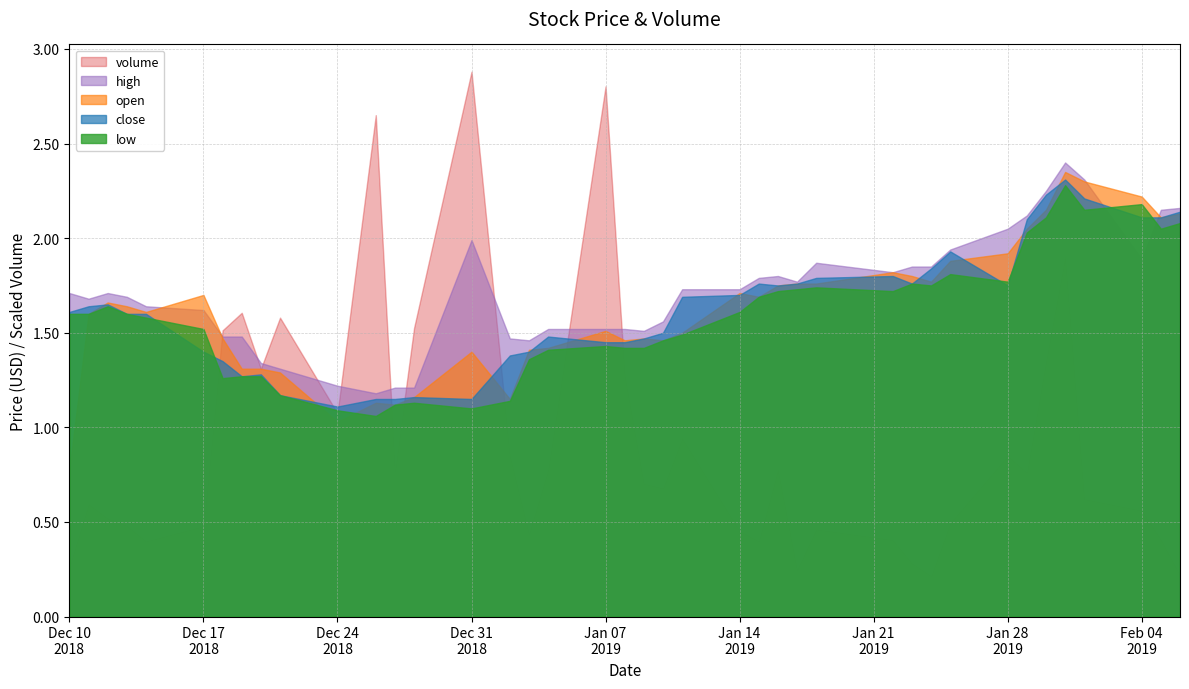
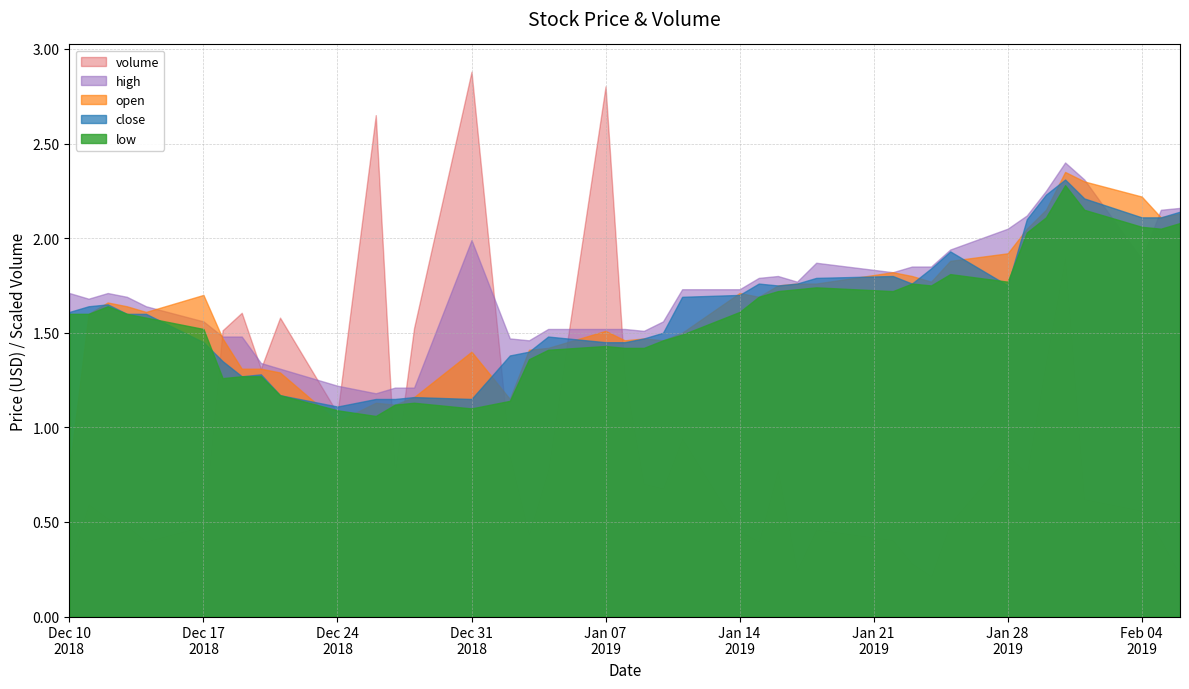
  {
    "volume": {
      "Dec 10 2018": 0.27,
      "Dec 17 2018": 0.48,
      "Dec 24 2018": 1.07,
      "Dec 31 2018": 2.88,
      "Jan 07 2019": 2.80,
      "Jan 14 2019": 0.45,
      "Jan 28 2019": 0.85,
      "Feb 04 2019": 0.56
    },
    "high": {
      "Dec 10 2018": 1.71,
-     "Dec 17 2018": 1.62,
+     "Dec 17 2018": 1.56,
      "Dec 24 2018": 1.22,
      "Dec 31 2018": 1.99,
      "Jan 14 2019": 1.73,
      "Jan 28 2019": 2.05,
      "Feb 04 2019": 1.89
    },
    "open": {
      "Dec 10 2018": 0.78,
      "Dec 17 2018": 1.70,
      "Dec 24 2018": 1.03,
      "Dec 31 2018": 1.40,
      "Jan 28 2019": 1.92,
      "Feb 04 2019": 2.22
    },
    "close": {
-     "Dec 17 2018": 1.40,
+     "Dec 17 2018": 1.45,
      "Dec 24 2018": 1.11,
      "Dec 31 2018": 1.15,
      "Jan 07 2019": 1.45,
      "Jan 28 2019": 1.75,
      "Feb 04 2019": 2.11
    },
    "low": {
      "Dec 17 2018": 1.52,
      "Dec 24 2018": 1.09,
      "Dec 31 2018": 1.10,
      "Jan 07 2019": 1.43,
      "Jan 14 2019": 1.61,
      "Jan 28 2019": 1.77,
-     "Feb 04 2019": 2.18
+     "Feb 04 2019": 2.06
    }
  }
